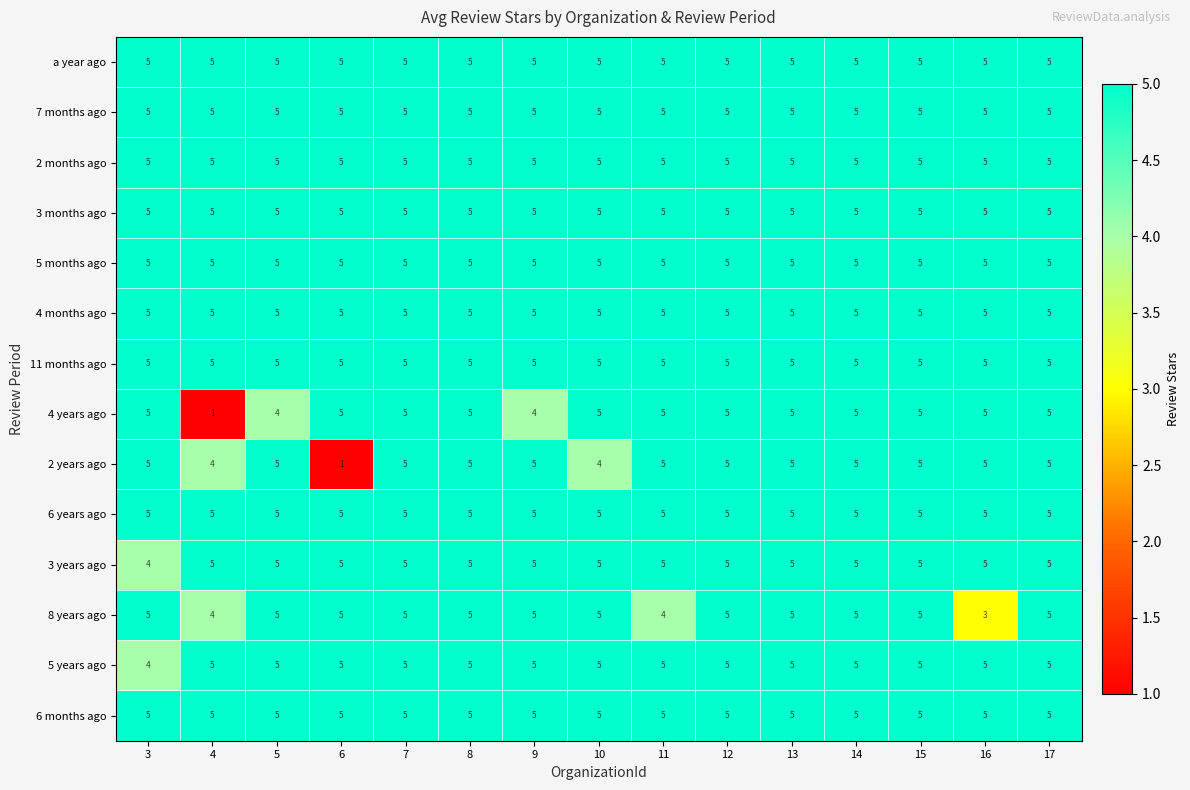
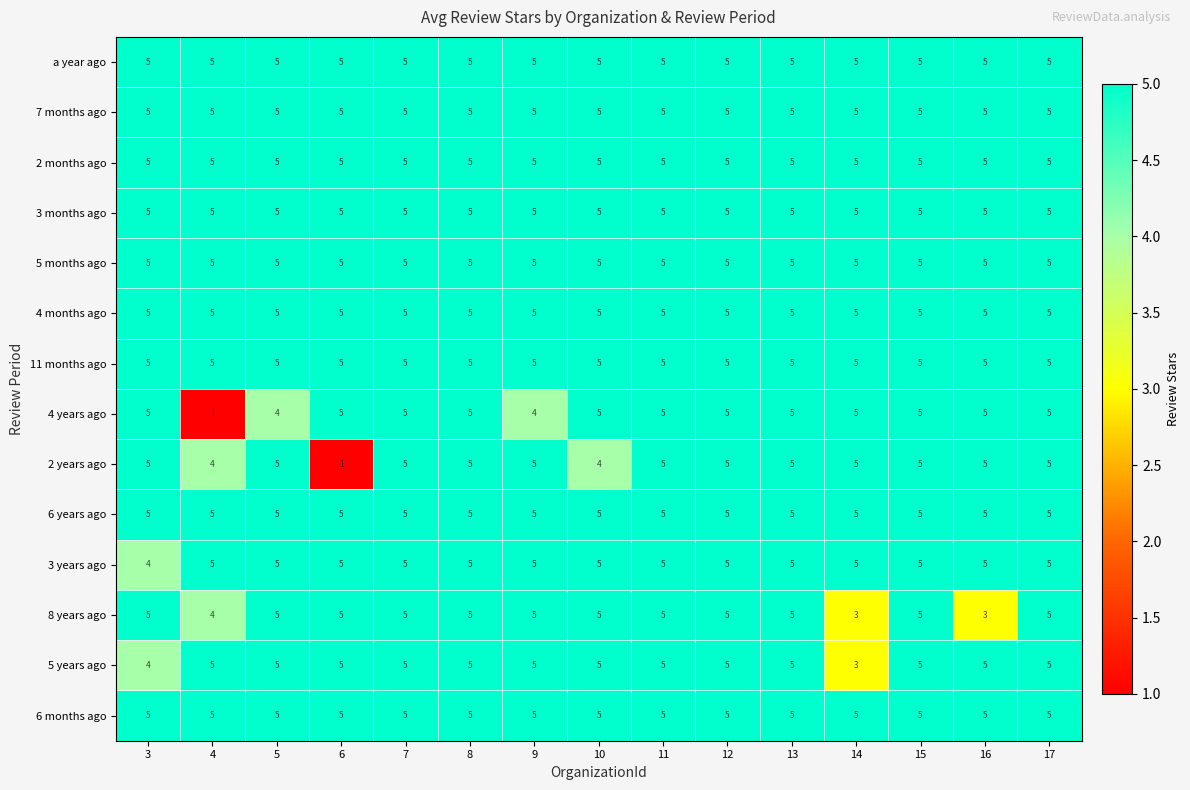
  {
    "8 years ago": {
      "3": 5,
      "4": 4,
      "5": 5,
      "6": 5,
      "7": 5,
      "8": 5,
      "9": 5,
      "10": 5,
-     "11": 4,
+     "11": 5,
      "12": 5,
      "13": 5,
-     "14": 5,
+     "14": 3,
      "15": 5,
      "16": 3,
      "17": 5
    },
    "5 years ago": {
      "3": 4,
      "4": 5,
      "5": 5,
      "6": 5,
      "7": 5,
      "8": 5,
      "9": 5,
      "10": 5,
      "11": 5,
      "12": 5,
      "13": 5,
-     "14": 5,
+     "14": 3,
      "15": 5,
      "16": 5,
      "17": 5
    }
  }
